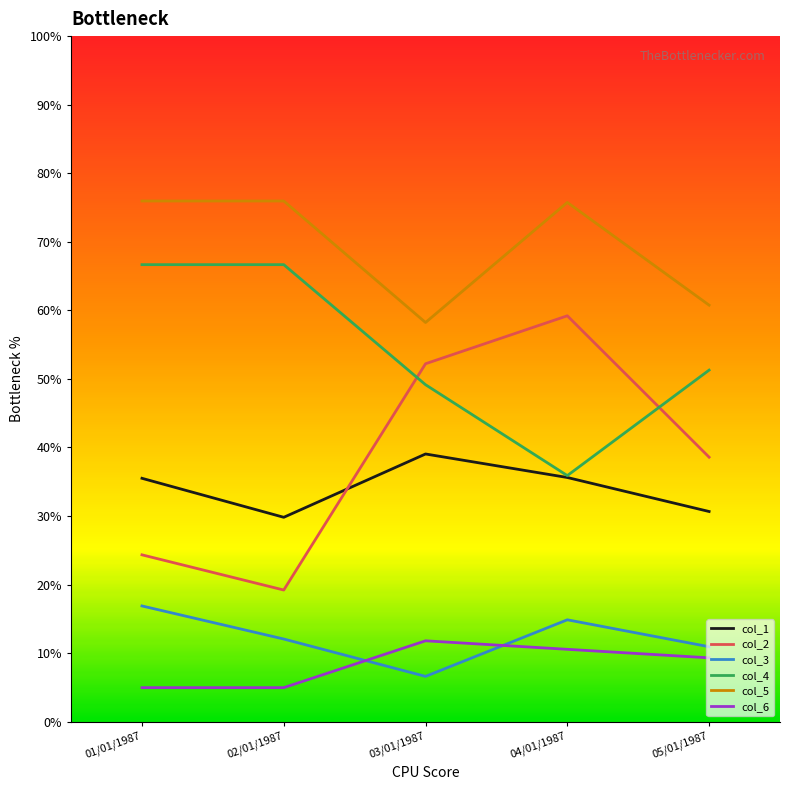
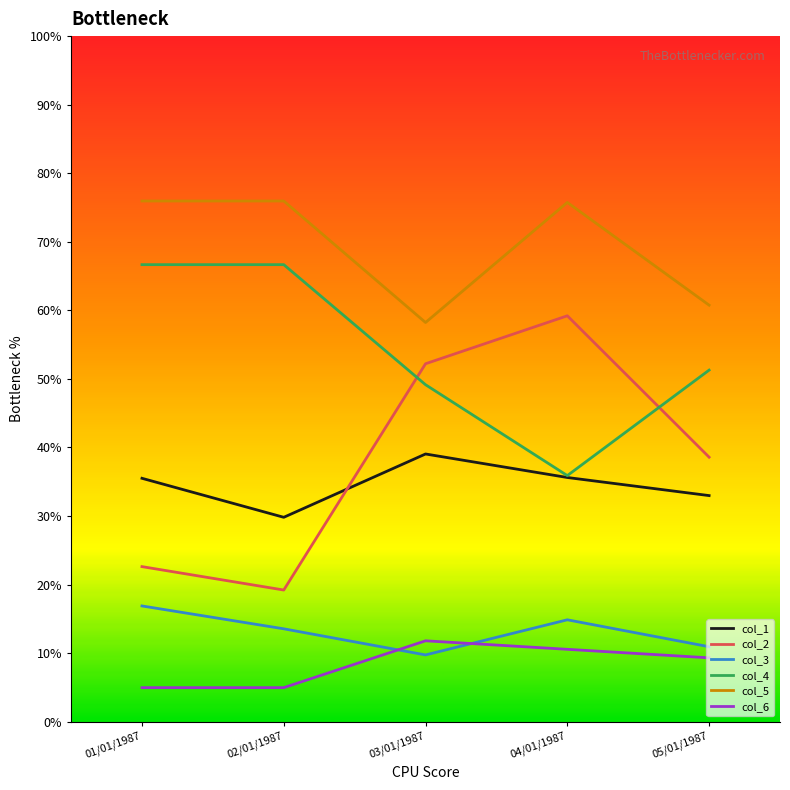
  {
    "col_1": {
      "01/01/1987": "36%",
      "02/01/1987": "30%",
      "03/01/1987": "39%",
-     "05/01/1987": "31%"
+     "05/01/1987": "33%"
    },
    "col_2": {
-     "01/01/1987": "24%",
+     "01/01/1987": "23%",
      "02/01/1987": "19%",
      "03/01/1987": "52%",
      "04/01/1987": "59%",
      "05/01/1987": "39%"
    },
    "col_3": {
      "01/01/1987": "17%",
-     "02/01/1987": "12%",
-     "03/01/1987": "7%",
+     "02/01/1987": "14%",
+     "03/01/1987": "10%",
      "04/01/1987": "15%"
    },
    "col_4": {
      "01/01/1987": "67%",
      "02/01/1987": "67%",
      "03/01/1987": "49%",
      "05/01/1987": "51%"
    },
    "col_5": {
      "01/01/1987": "76%",
      "02/01/1987": "76%",
      "03/01/1987": "58%",
      "04/01/1987": "76%",
      "05/01/1987": "61%"
    },
    "col_6": {
      "01/01/1987": "5%",
      "02/01/1987": "5%",
      "03/01/1987": "12%",
      "04/01/1987": "11%"
    }
  }
